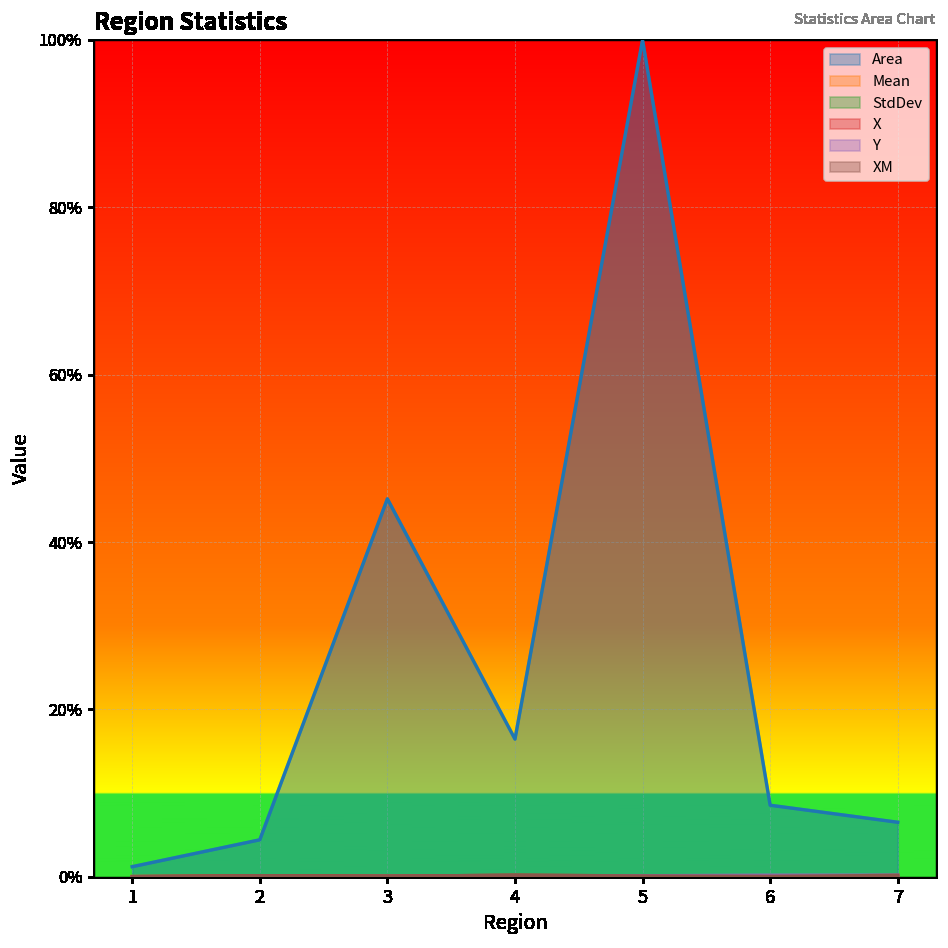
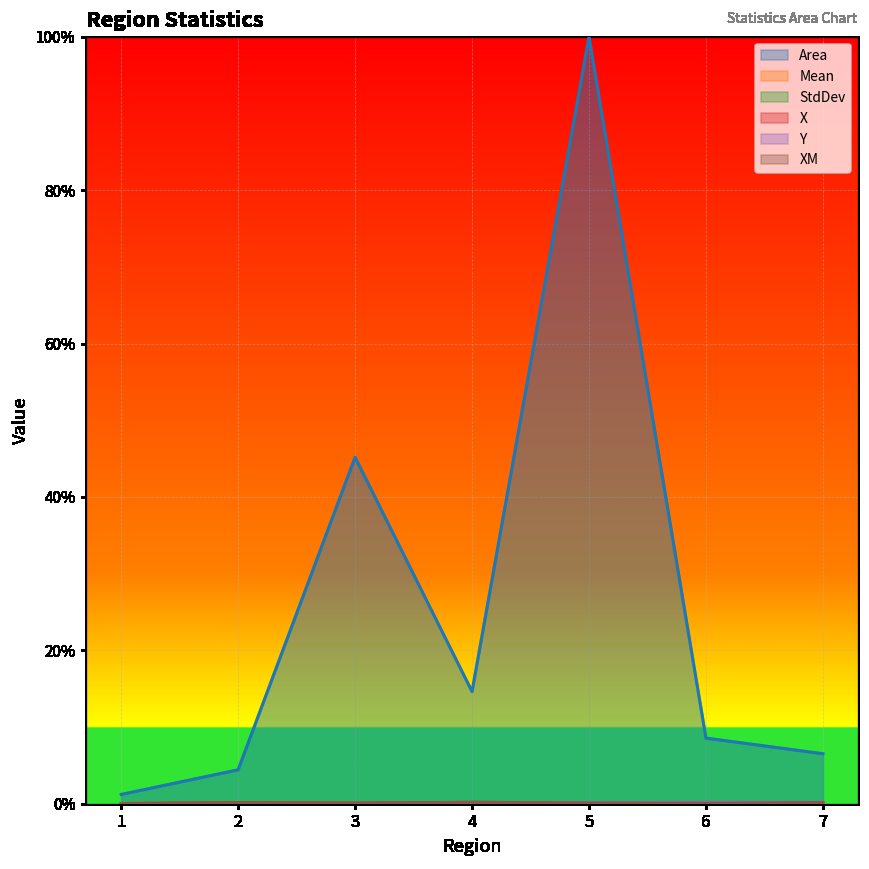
  {
    "Area": {
      "1": "1%",
      "2": "4%",
      "3": "45%",
-     "4": "16%",
+     "4": "15%",
      "5": "100%",
      "6": "9%",
      "7": "7%"
    }
  }
